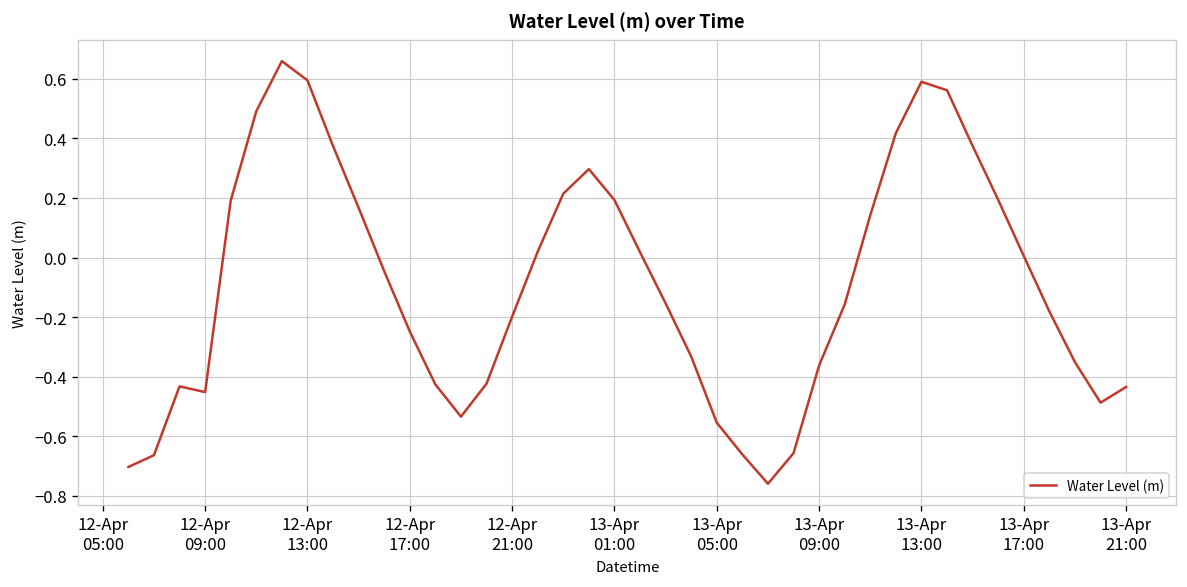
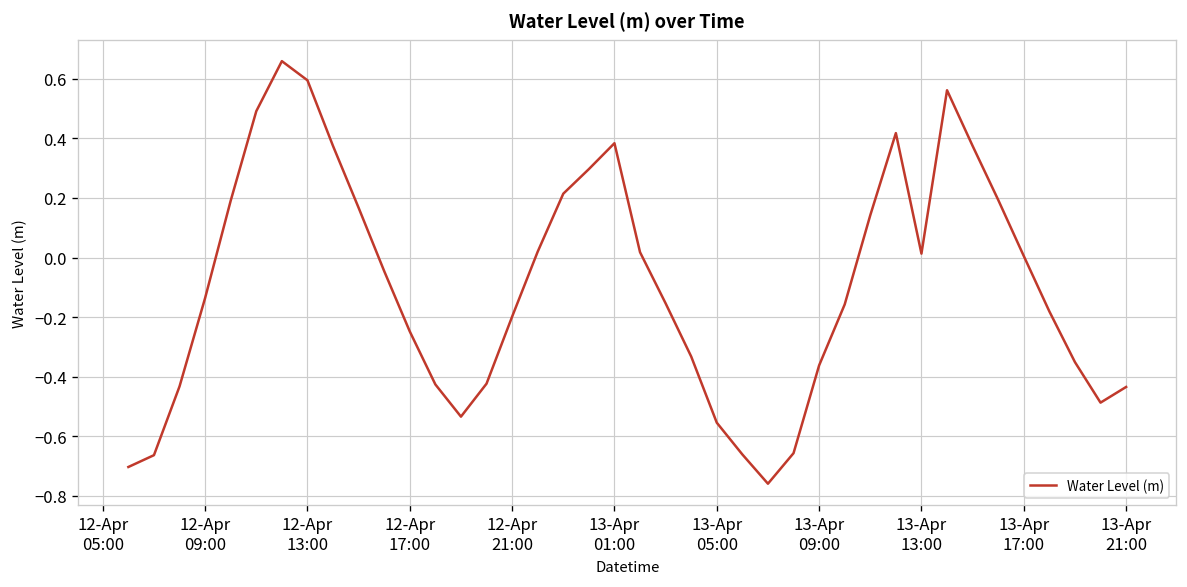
  {
-   "12-Apr 09:00": -0.45,
+   "12-Apr 09:00": -0.14,
    "12-Apr 13:00": 0.59,
    "12-Apr 17:00": -0.25,
    "12-Apr 21:00": -0.20,
-   "13-Apr 01:00": 0.19,
+   "13-Apr 01:00": 0.38,
    "13-Apr 05:00": -0.55,
    "13-Apr 09:00": -0.36,
-   "13-Apr 13:00": 0.59,
+   "13-Apr 13:00": 0.01,
    "13-Apr 17:00": 0.01,
    "13-Apr 21:00": -0.43
  }
